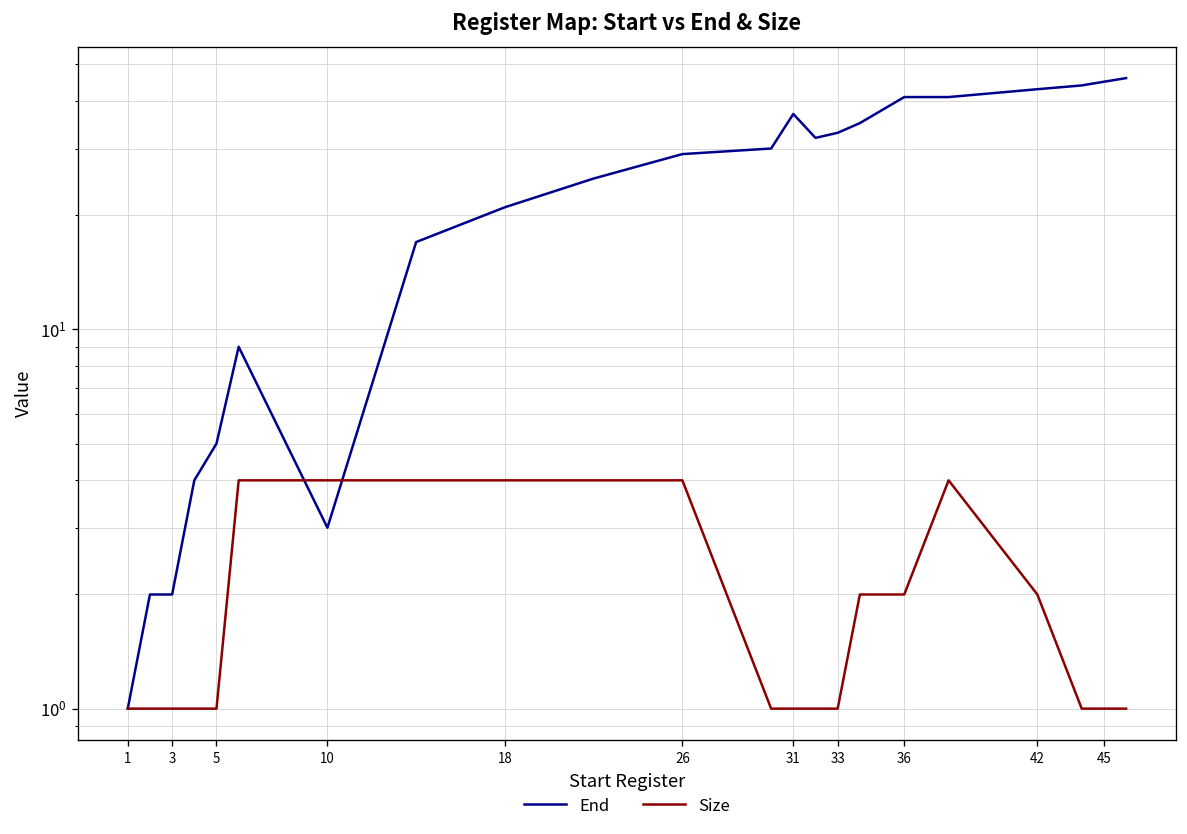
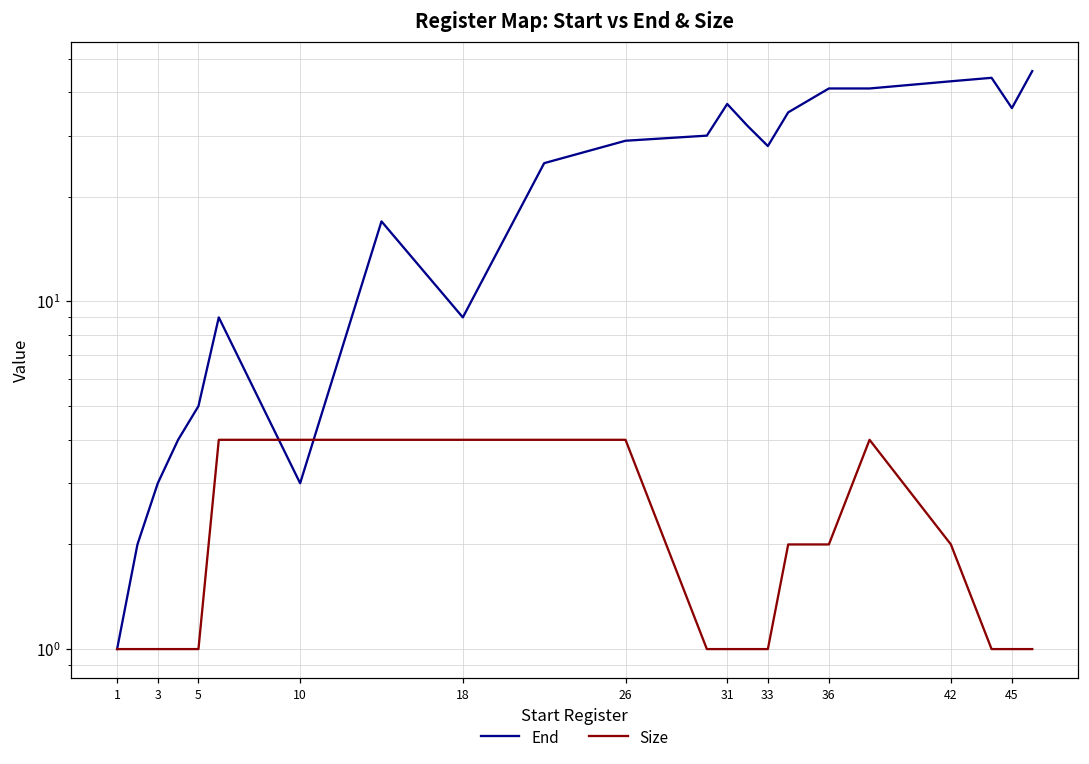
  {
    "End": {
-     "3": 2,
+     "3": 3,
      "5": 5,
      "10": 3,
-     "18": 21,
+     "18": 9,
      "26": 29,
      "31": 37,
-     "33": 33,
+     "33": 28,
      "36": 41,
      "42": 43,
-     "45": 45
+     "45": 36
    },
    "Size": {
      "3": 1,
      "5": 1,
      "10": 4,
      "18": 4,
      "26": 4,
      "31": 1,
      "33": 1,
      "36": 2,
      "42": 2,
      "45": 1
    }
  }
